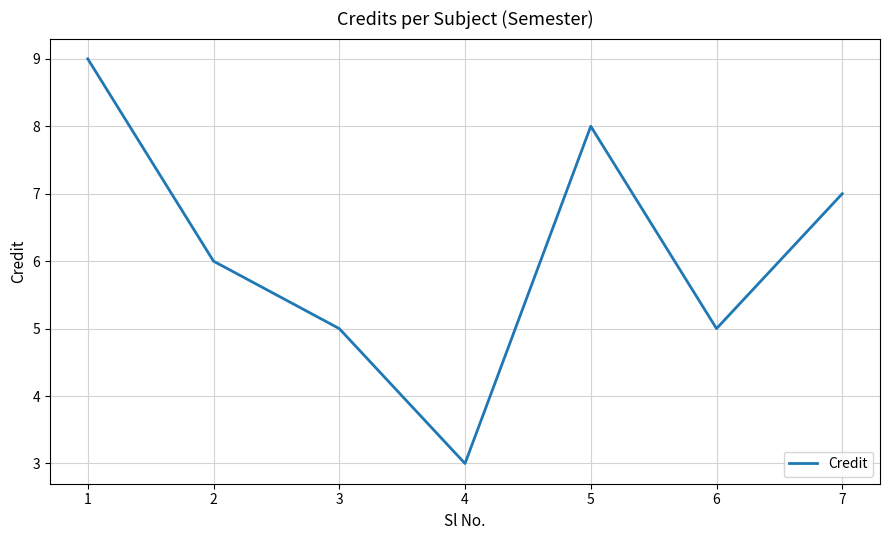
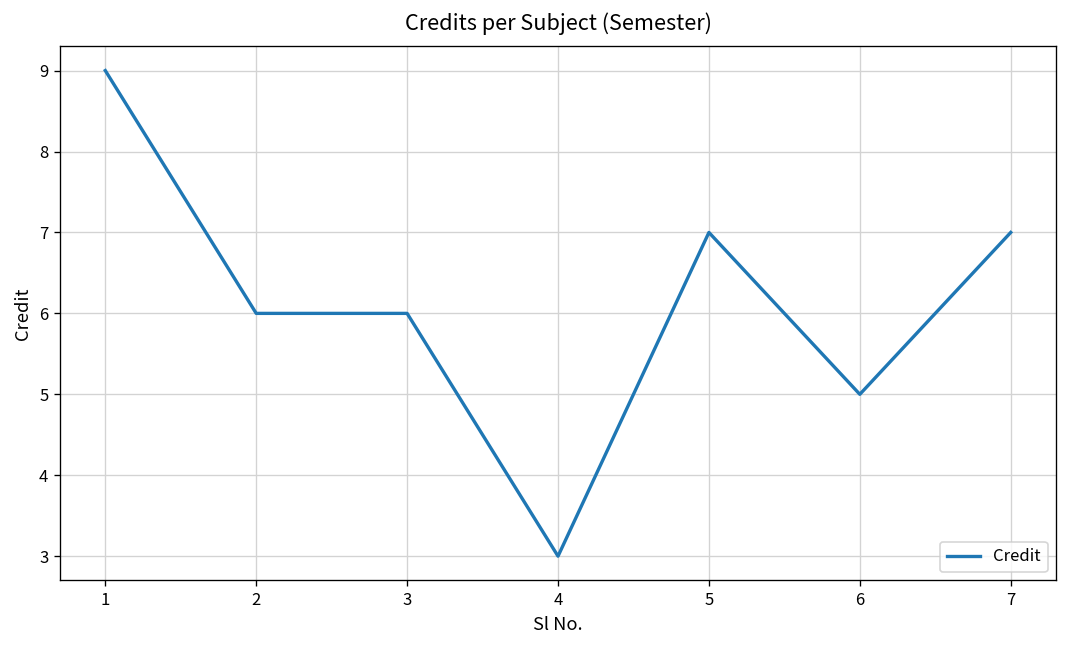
  {
    "1": 9,
    "2": 6,
-   "3": 5,
+   "3": 6,
    "4": 3,
-   "5": 8,
+   "5": 7,
    "6": 5,
    "7": 7
  }
